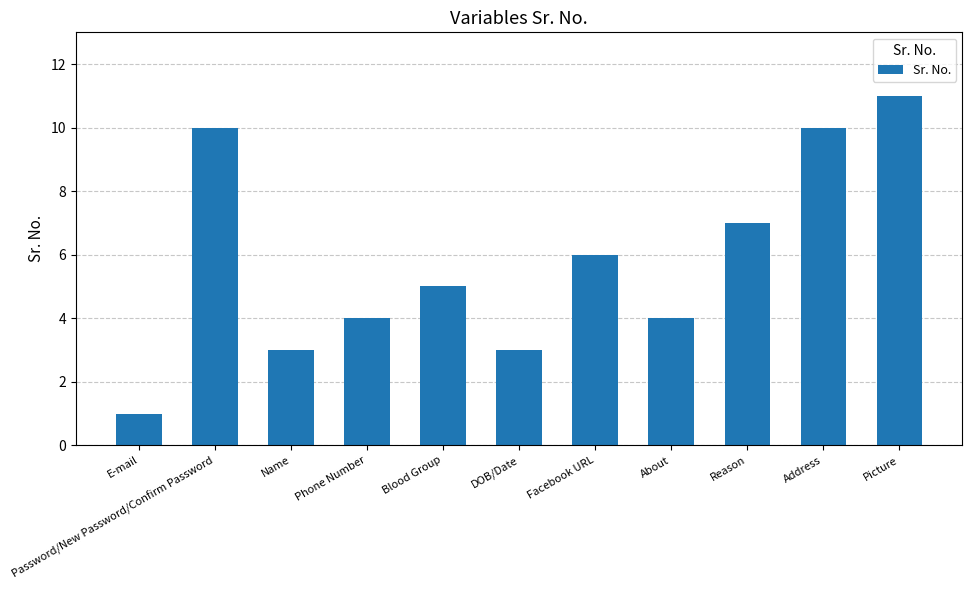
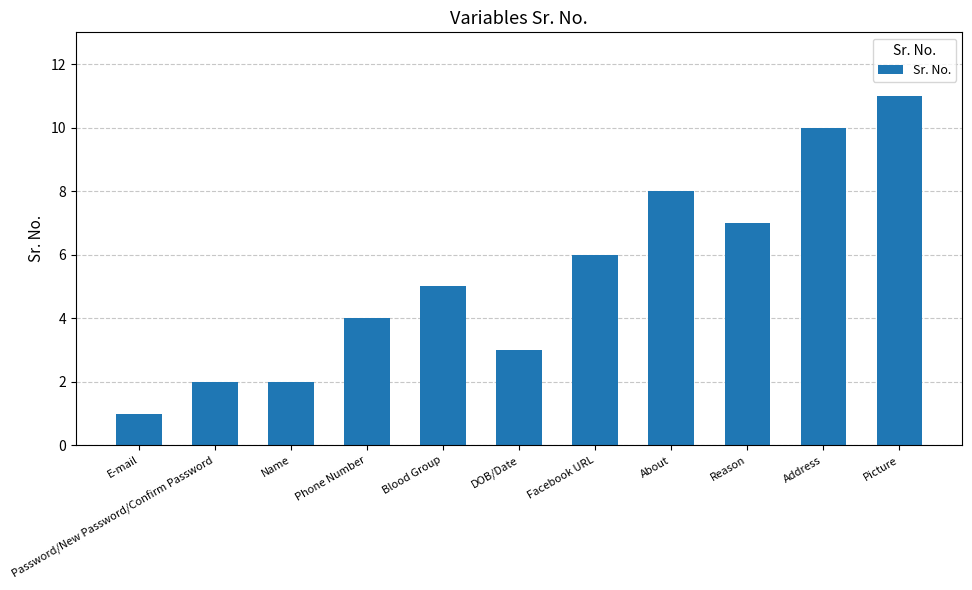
  {
    "E-mail": 1,
-   "Password/New Password/Confirm Password": 10,
-   "Name": 3,
+   "Password/New Password/Confirm Password": 2,
+   "Name": 2,
    "Phone Number": 4,
    "Blood Group": 5,
    "DOB/Date": 3,
    "Facebook URL": 6,
-   "About": 4,
+   "About": 8,
    "Reason": 7,
    "Address": 10,
    "Picture": 11
  }
